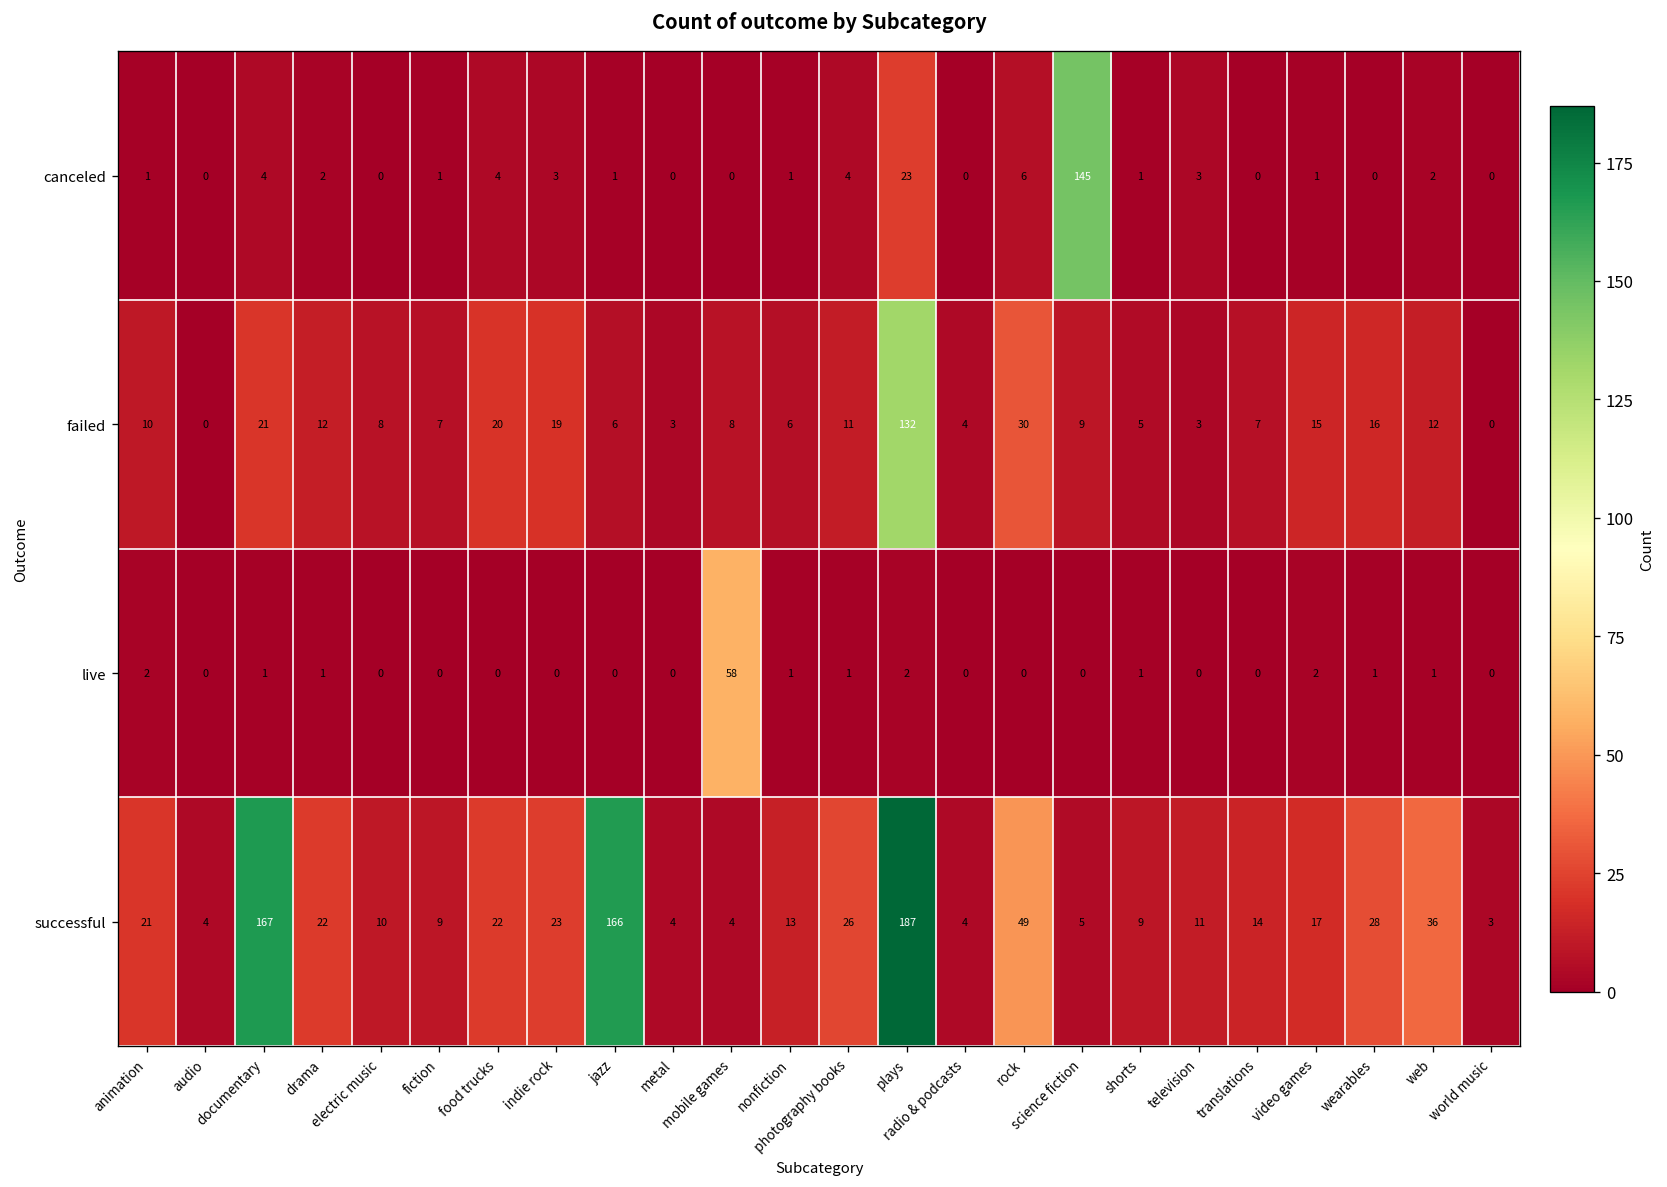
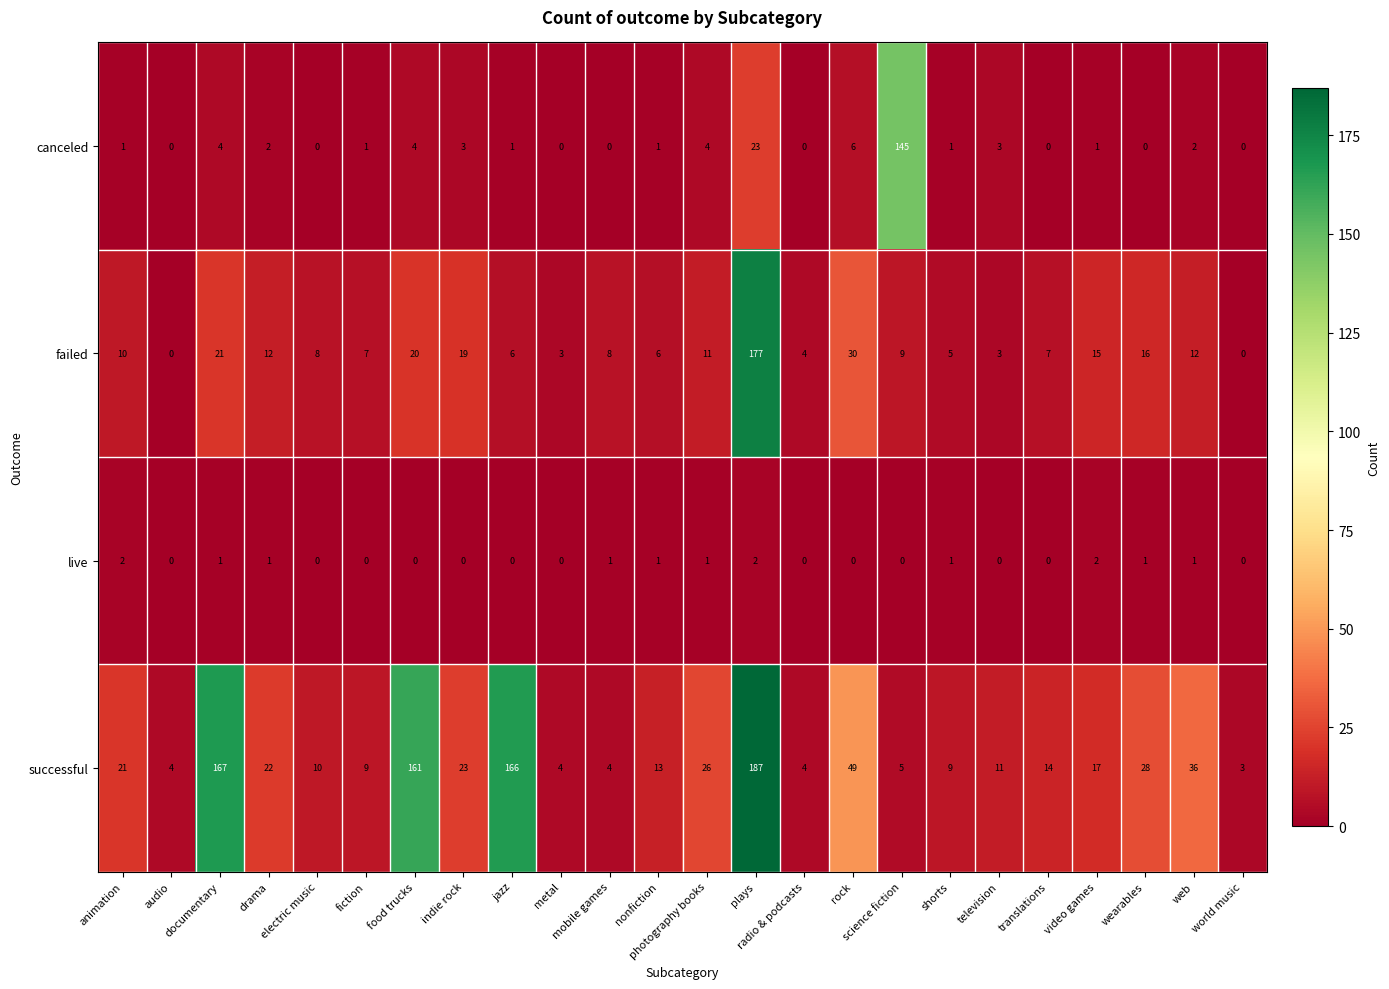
  {
    "canceled": {
      "animation": 1,
      "audio": 0,
      "documentary": 4,
      "drama": 2,
      "electric music": 0,
      "fiction": 1,
      "food trucks": 4,
      "indie rock": 3,
      "jazz": 1,
      "metal": 0,
      "mobile games": 0,
      "nonfiction": 1,
      "photography books": 4,
      "plays": 23,
      "radio & podcasts": 0,
      "rock": 6,
      "science fiction": 145,
      "shorts": 1,
      "television": 3,
      "translations": 0,
      "video games": 1,
      "wearables": 0,
      "web": 2,
      "world music": 0
    },
    "failed": {
      "animation": 10,
      "audio": 0,
      "documentary": 21,
      "drama": 12,
      "electric music": 8,
      "fiction": 7,
      "food trucks": 20,
      "indie rock": 19,
      "jazz": 6,
      "metal": 3,
      "mobile games": 8,
      "nonfiction": 6,
      "photography books": 11,
-     "plays": 132,
+     "plays": 177,
      "radio & podcasts": 4,
      "rock": 30,
      "science fiction": 9,
      "shorts": 5,
      "television": 3,
      "translations": 7,
      "video games": 15,
      "wearables": 16,
      "web": 12,
      "world music": 0
    },
    "live": {
      "animation": 2,
      "audio": 0,
      "documentary": 1,
      "drama": 1,
      "electric music": 0,
      "fiction": 0,
      "food trucks": 0,
      "indie rock": 0,
      "jazz": 0,
      "metal": 0,
-     "mobile games": 58,
+     "mobile games": 1,
      "nonfiction": 1,
      "photography books": 1,
      "plays": 2,
      "radio & podcasts": 0,
      "rock": 0,
      "science fiction": 0,
      "shorts": 1,
      "television": 0,
      "translations": 0,
      "video games": 2,
      "wearables": 1,
      "web": 1,
      "world music": 0
    },
    "successful": {
      "animation": 21,
      "audio": 4,
      "documentary": 167,
      "drama": 22,
      "electric music": 10,
      "fiction": 9,
-     "food trucks": 22,
+     "food trucks": 161,
      "indie rock": 23,
      "jazz": 166,
      "metal": 4,
      "mobile games": 4,
      "nonfiction": 13,
      "photography books": 26,
      "plays": 187,
      "radio & podcasts": 4,
      "rock": 49,
      "science fiction": 5,
      "shorts": 9,
      "television": 11,
      "translations": 14,
      "video games": 17,
      "wearables": 28,
      "web": 36,
      "world music": 3
    }
  }
